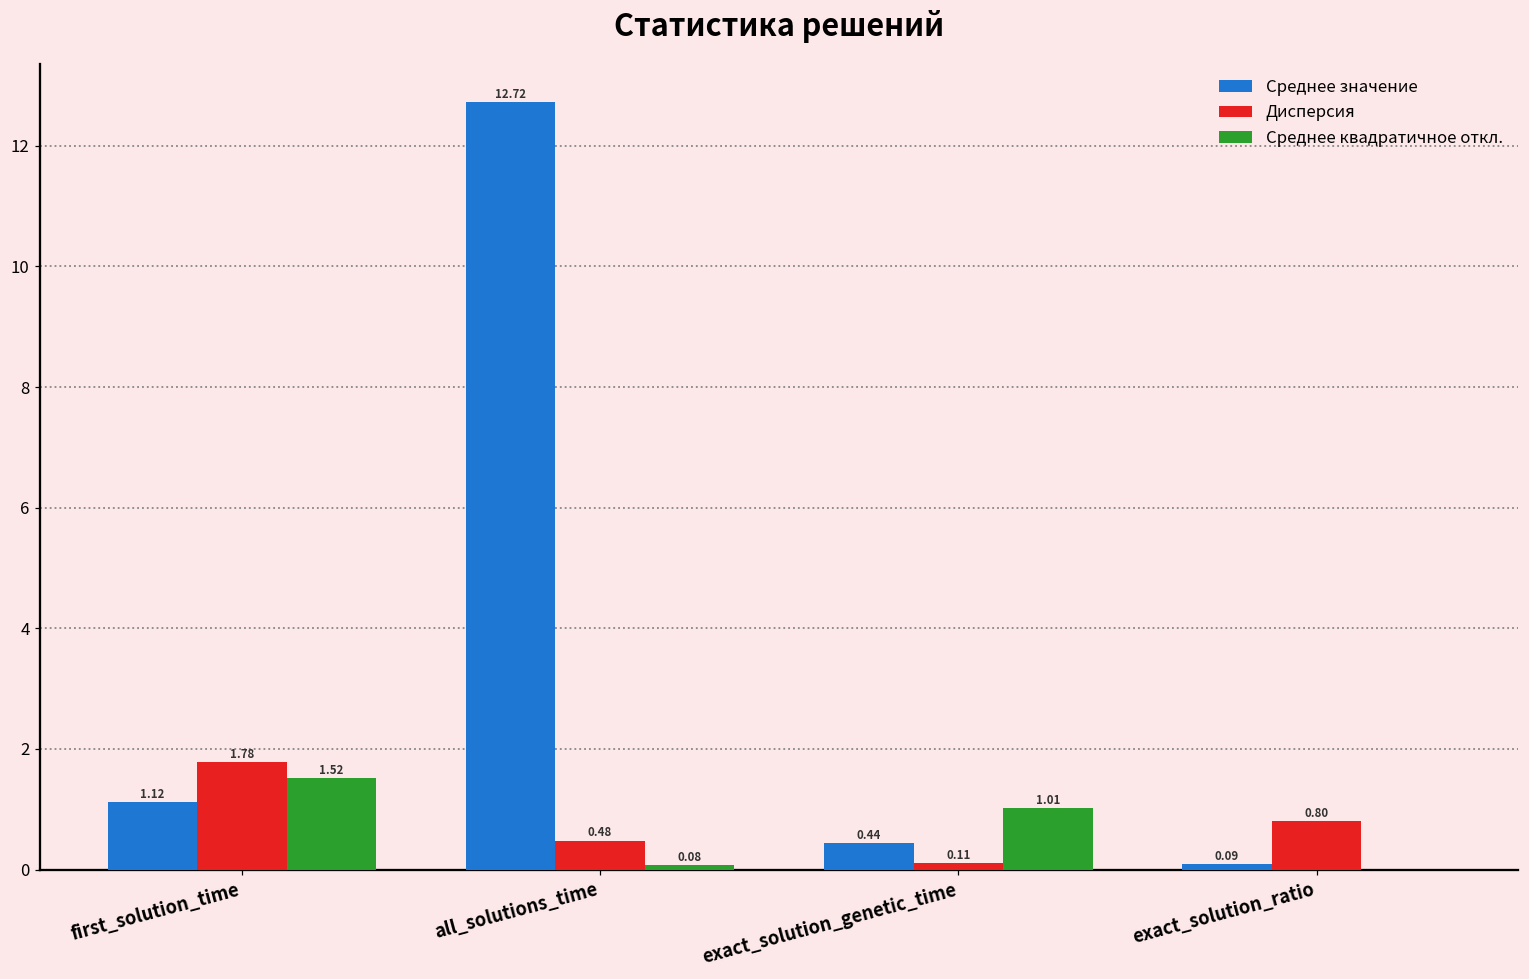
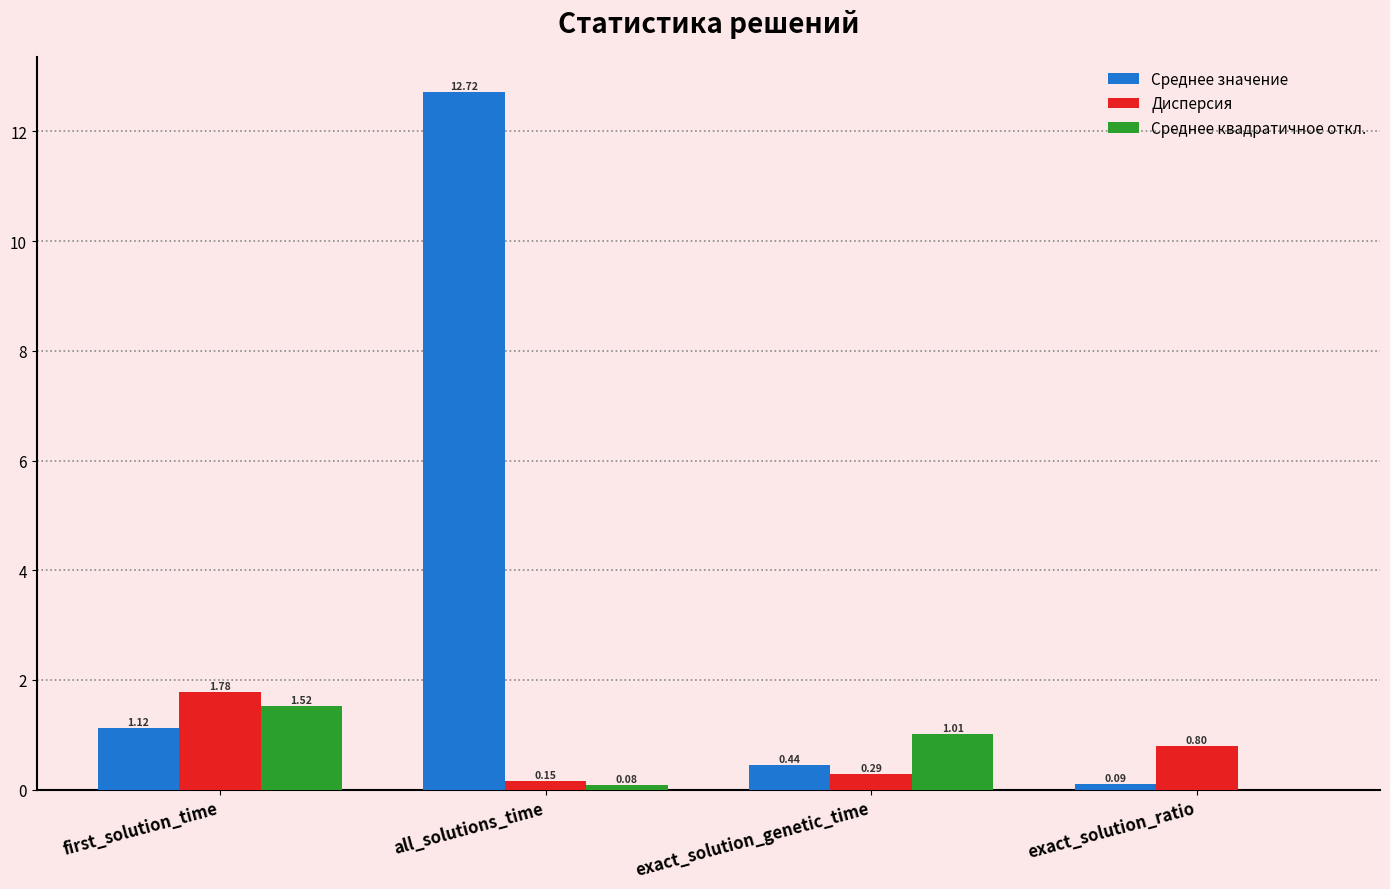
  {
    "Среднее значение": {
      "first_solution_time": 1.12,
      "all_solutions_time": 12.72,
      "exact_solution_genetic_time": 0.44,
      "exact_solution_ratio": 0.09
    },
    "Дисперсия": {
      "first_solution_time": 1.78,
-     "all_solutions_time": 0.48,
-     "exact_solution_genetic_time": 0.11,
+     "all_solutions_time": 0.15,
+     "exact_solution_genetic_time": 0.29,
      "exact_solution_ratio": 0.80
    },
    "Среднее квадратичное откл.": {
      "first_solution_time": 1.52,
      "all_solutions_time": 0.08,
      "exact_solution_genetic_time": 1.01
    }
  }
